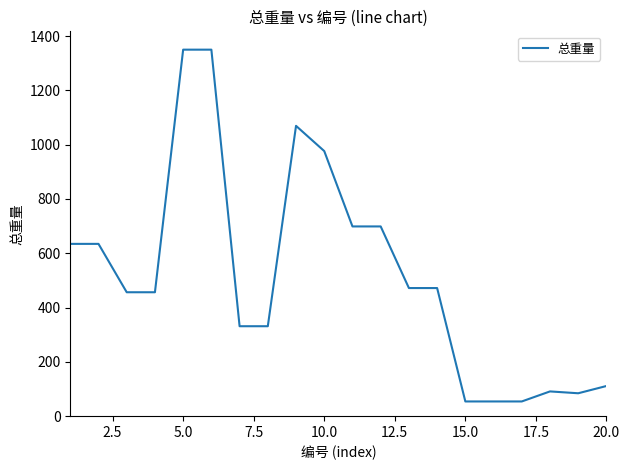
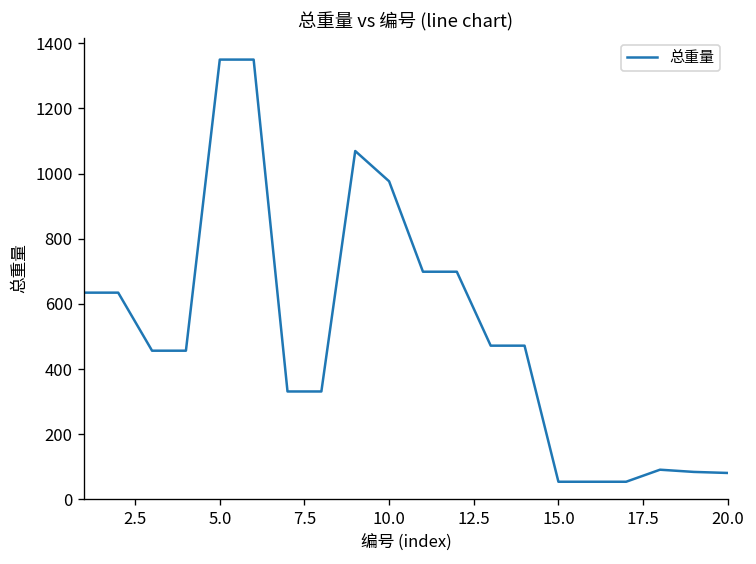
  {
    "5.0": 1350,
    "10.0": 980,
    "15.0": 50,
-   "20.0": 110
+   "20.0": 80
  }
